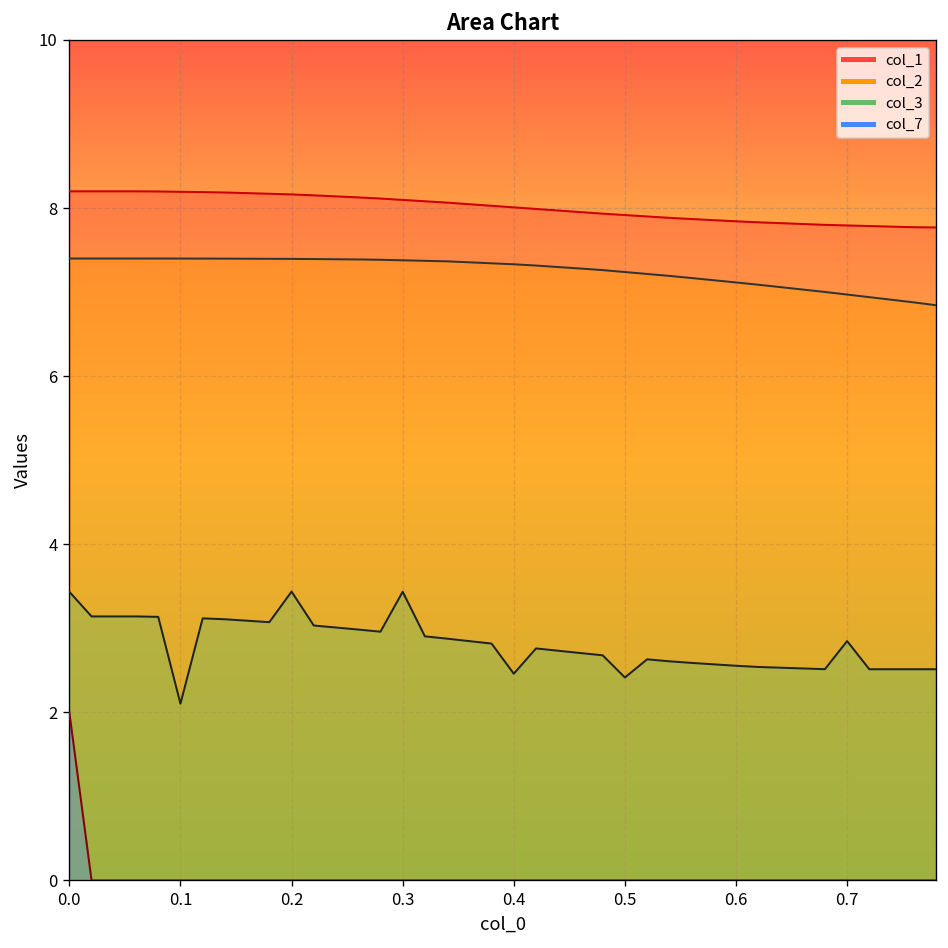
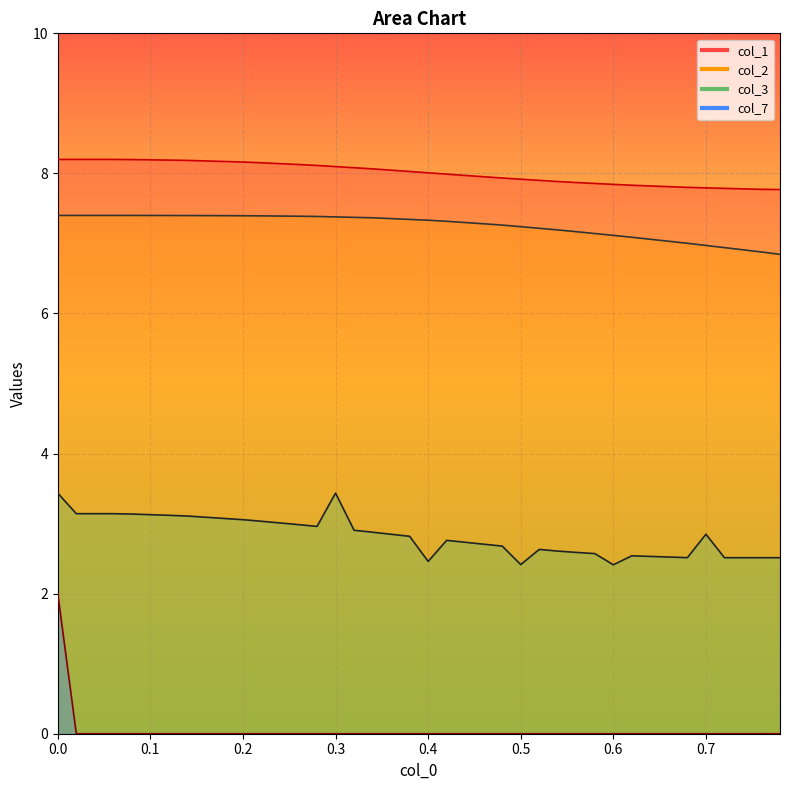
  {
    "col_3": {
      "0.0": 3.4,
-     "0.1": 2.1,
-     "0.2": 3.4,
+     "0.1": 3.1,
+     "0.2": 3.1,
      "0.3": 3.4,
      "0.4": 2.5,
      "0.5": 2.4,
-     "0.6": 2.6,
+     "0.6": 2.4,
      "0.7": 2.8
    },
    "col_7": {
      "0.0": 2.0,
      "0.1": 0.0,
      "0.2": 0.0,
      "0.3": 0.0,
      "0.4": 0.0,
      "0.5": 0.0,
      "0.6": 0.0,
      "0.7": 0.0
    }
  }
